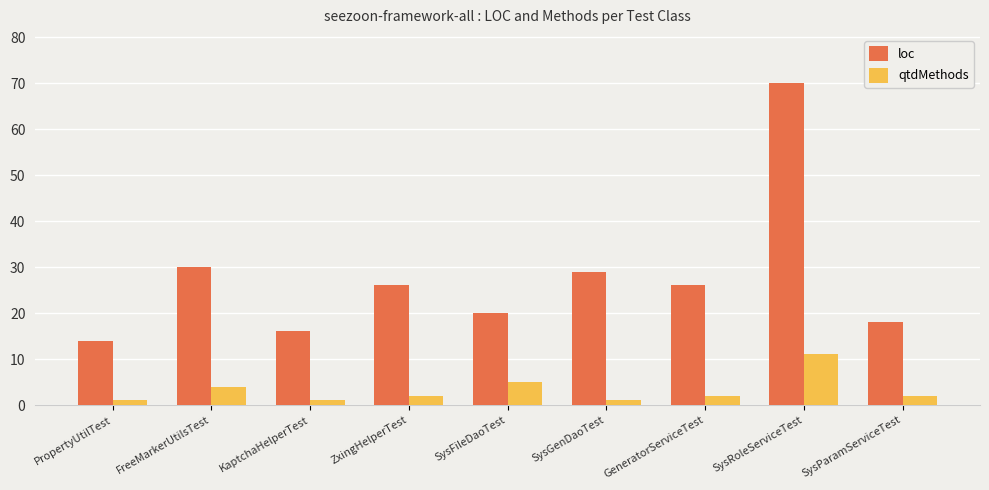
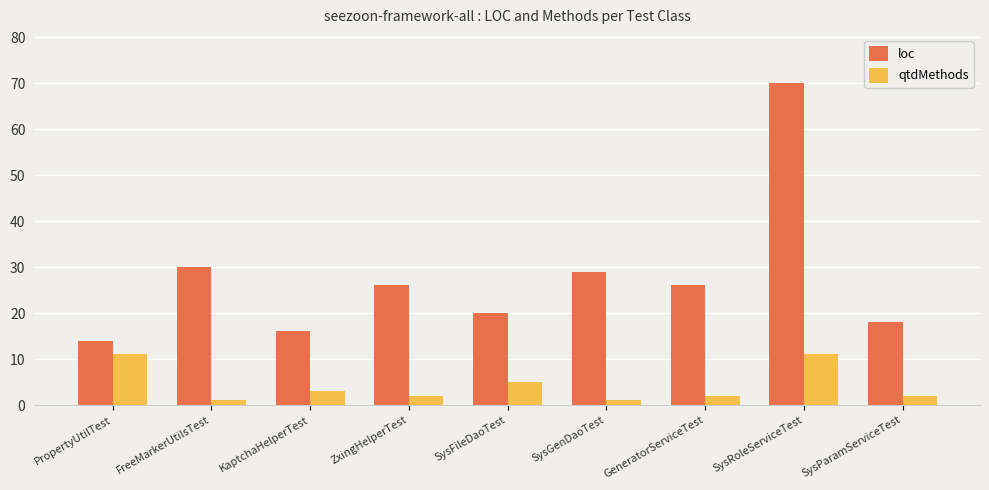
  {
    "loc": {
      "PropertyUtilTest": 14,
      "FreeMarkerUtilsTest": 30,
      "KaptchaHelperTest": 16,
      "ZxingHelperTest": 26,
      "SysFileDaoTest": 20,
      "SysGenDaoTest": 29,
      "GeneratorServiceTest": 26,
      "SysRoleServiceTest": 70,
      "SysParamServiceTest": 18
    },
    "qtdMethods": {
-     "PropertyUtilTest": 1,
-     "FreeMarkerUtilsTest": 4,
-     "KaptchaHelperTest": 1,
+     "PropertyUtilTest": 11,
+     "FreeMarkerUtilsTest": 1,
+     "KaptchaHelperTest": 3,
      "ZxingHelperTest": 2,
      "SysFileDaoTest": 5,
      "SysGenDaoTest": 1,
      "GeneratorServiceTest": 2,
      "SysRoleServiceTest": 11,
      "SysParamServiceTest": 2
    }
  }
